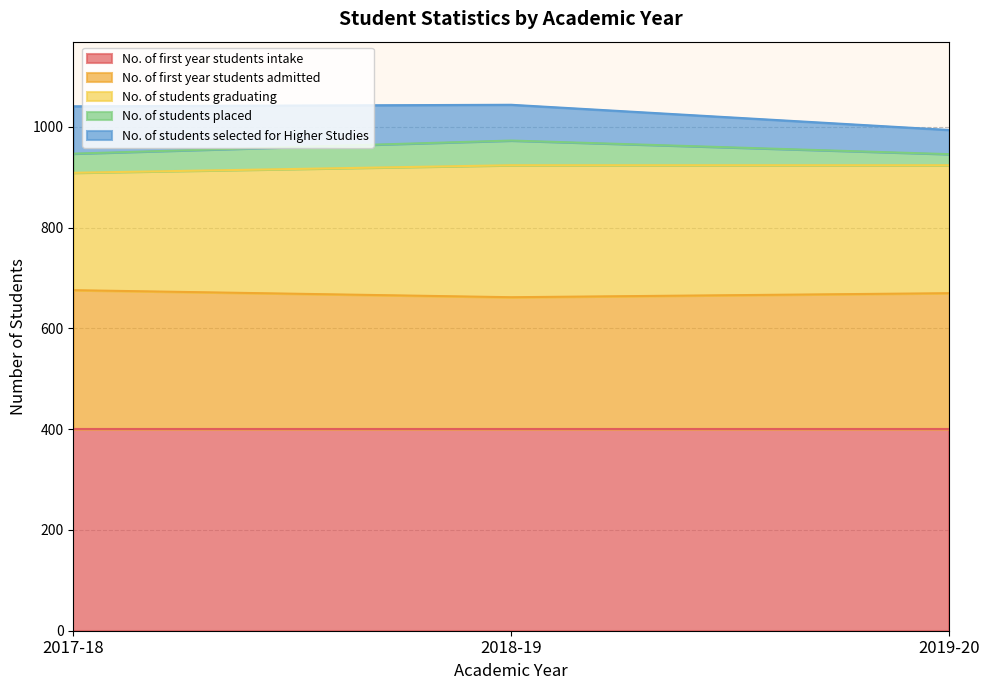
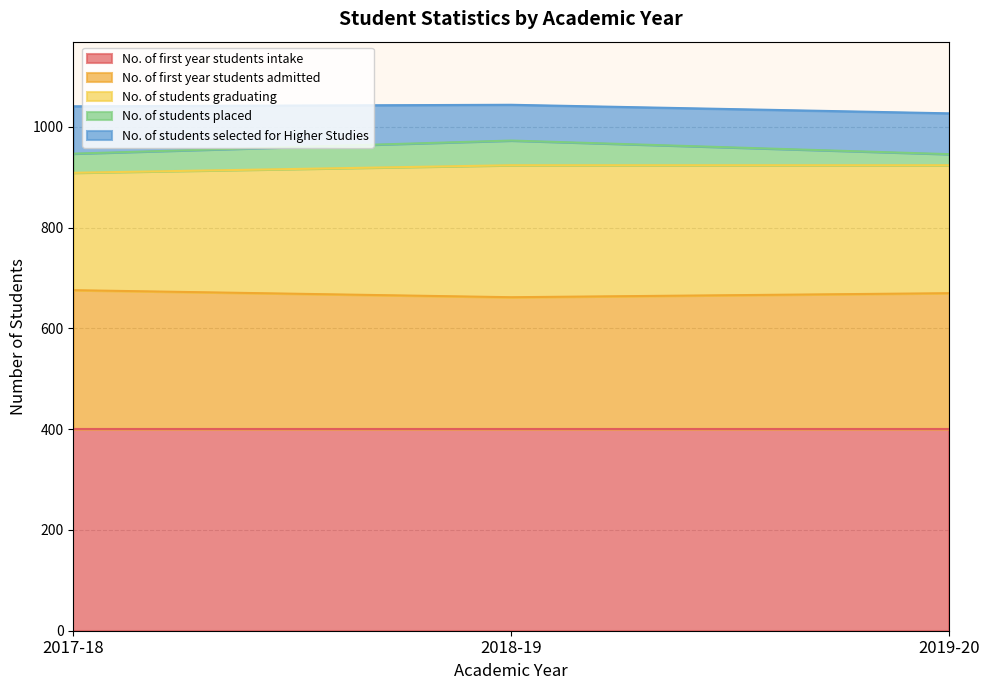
  {
    "No. of first year students intake": {
      "2017-18": 400,
      "2018-19": 400,
      "2019-20": 400
    },
    "No. of students placed": {
      "2017-18": 40,
      "2018-19": 50,
      "2019-20": 20
    },
    "No. of students selected for Higher Studies": {
      "2017-18": 90,
      "2018-19": 70,
-     "2019-20": 50
+     "2019-20": 80
    }
  }
